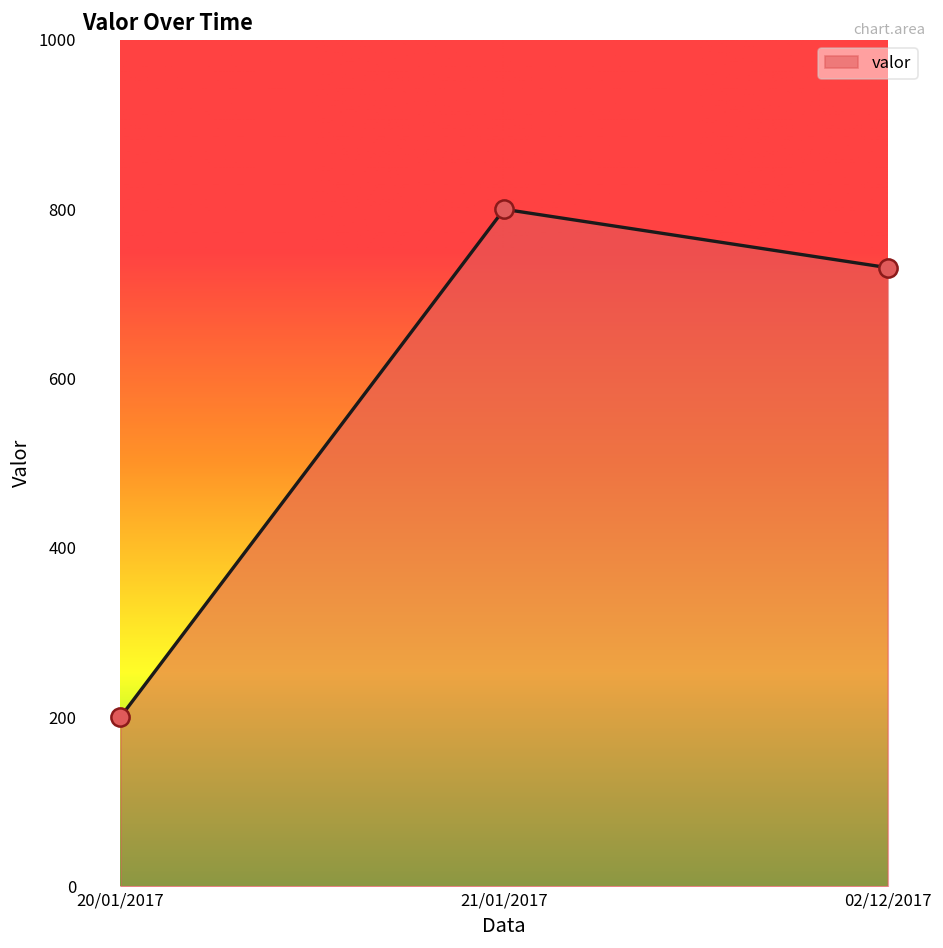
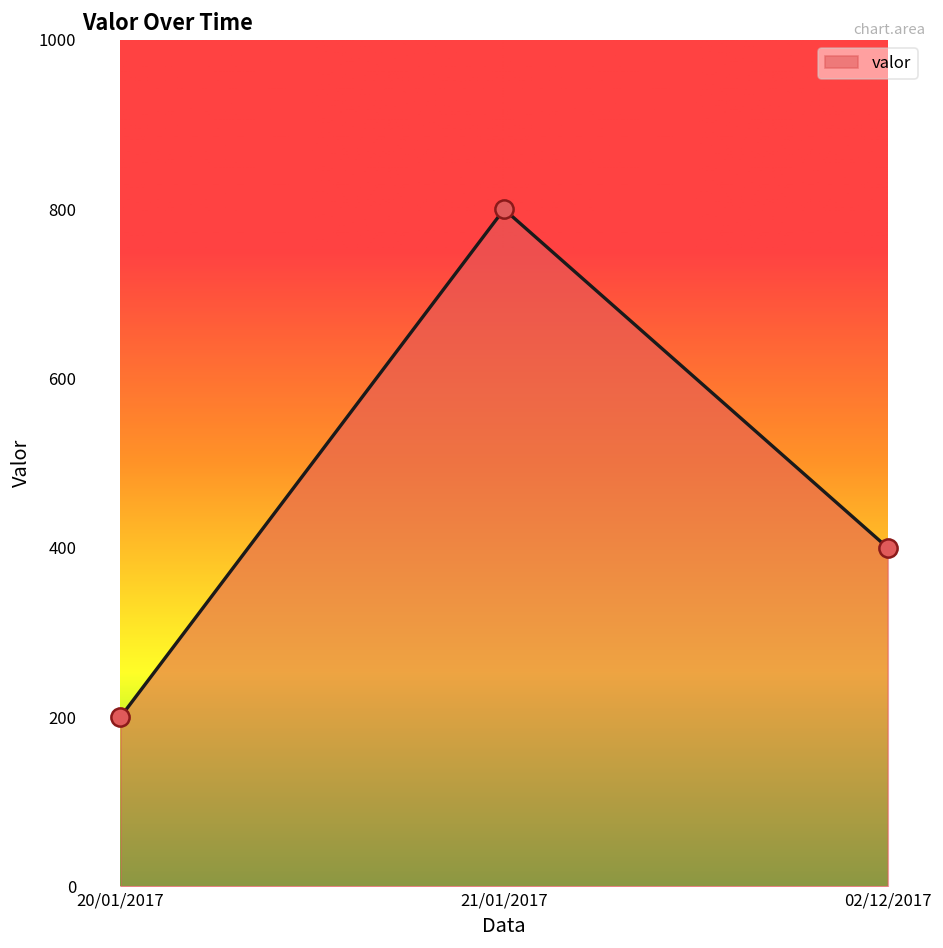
  {
    "20/01/2017": 200,
    "21/01/2017": 800,
-   "02/12/2017": 730
+   "02/12/2017": 400
  }
